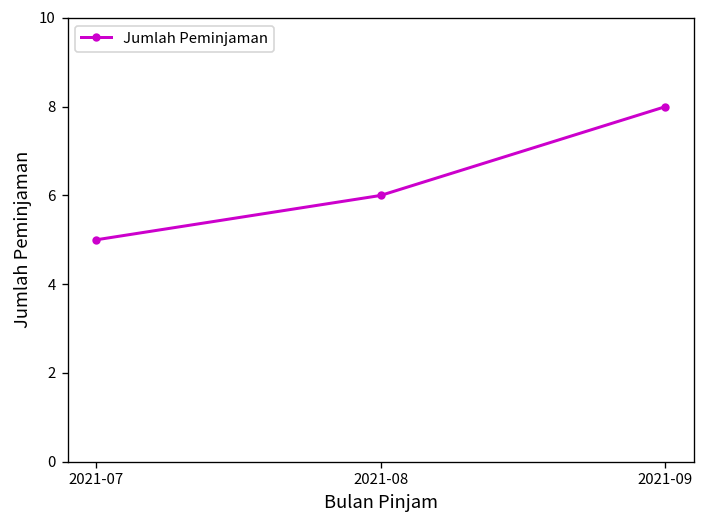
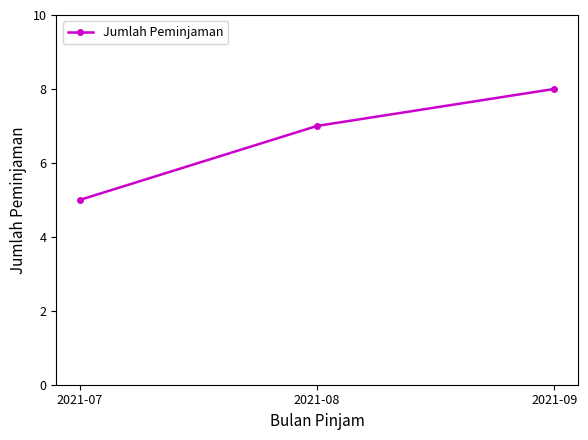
  {
    "2021-07": 5,
-   "2021-08": 6,
+   "2021-08": 7,
    "2021-09": 8
  }
